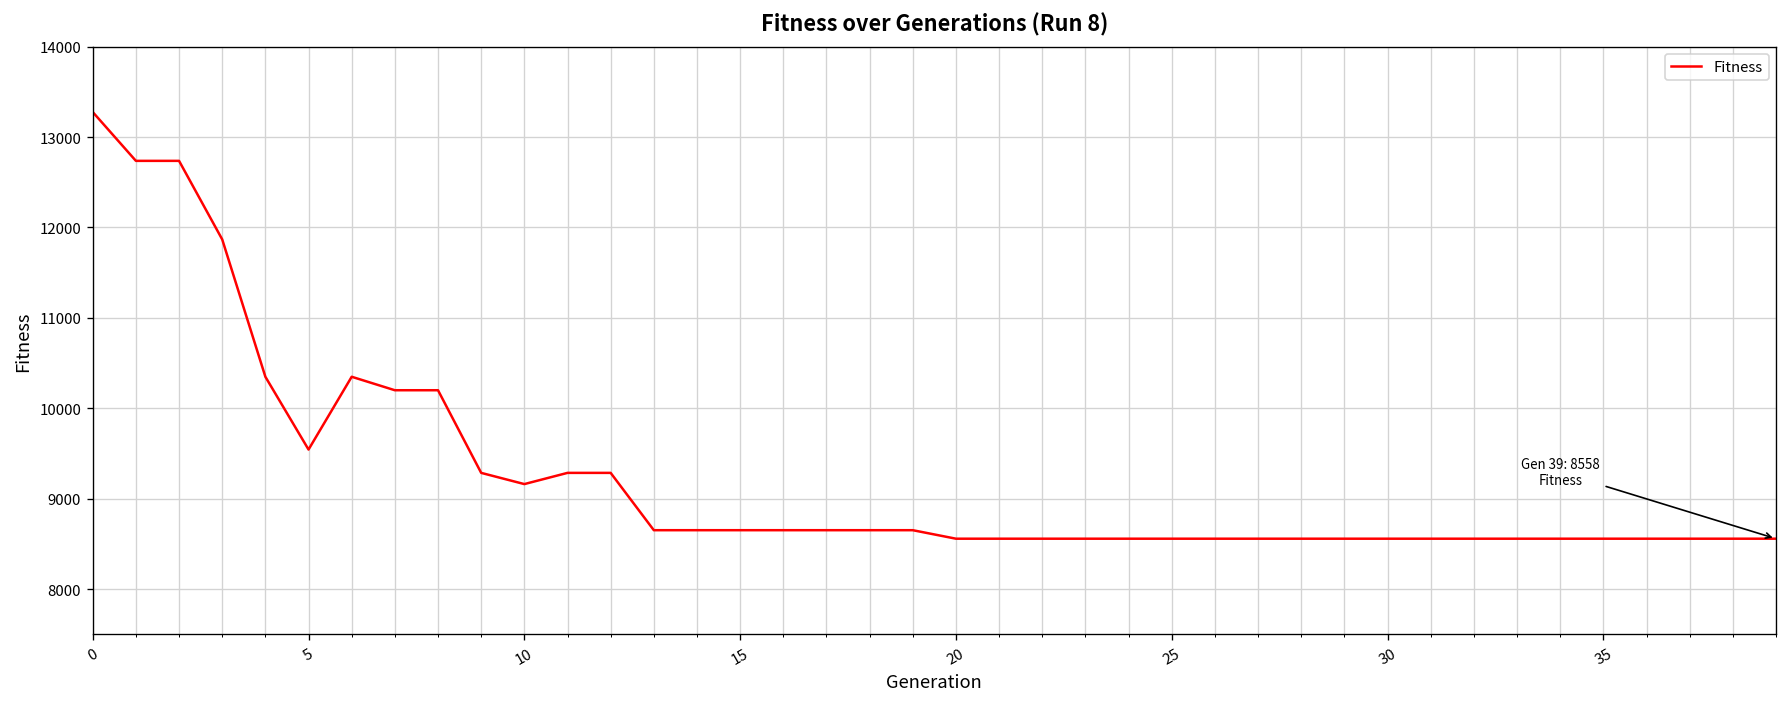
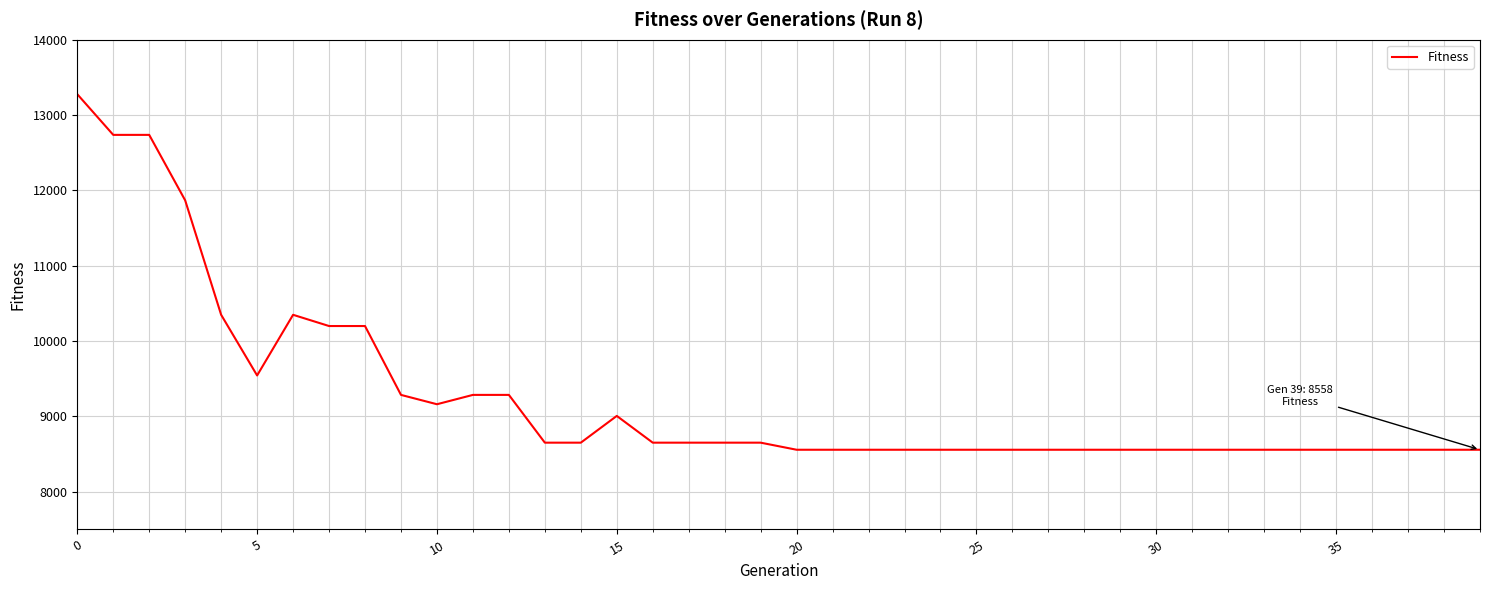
  {
    "0": 13300,
    "5": 9500,
    "10": 9200,
-   "15": 8700,
+   "15": 9000,
    "20": 8600,
    "25": 8600,
    "30": 8600
  }
